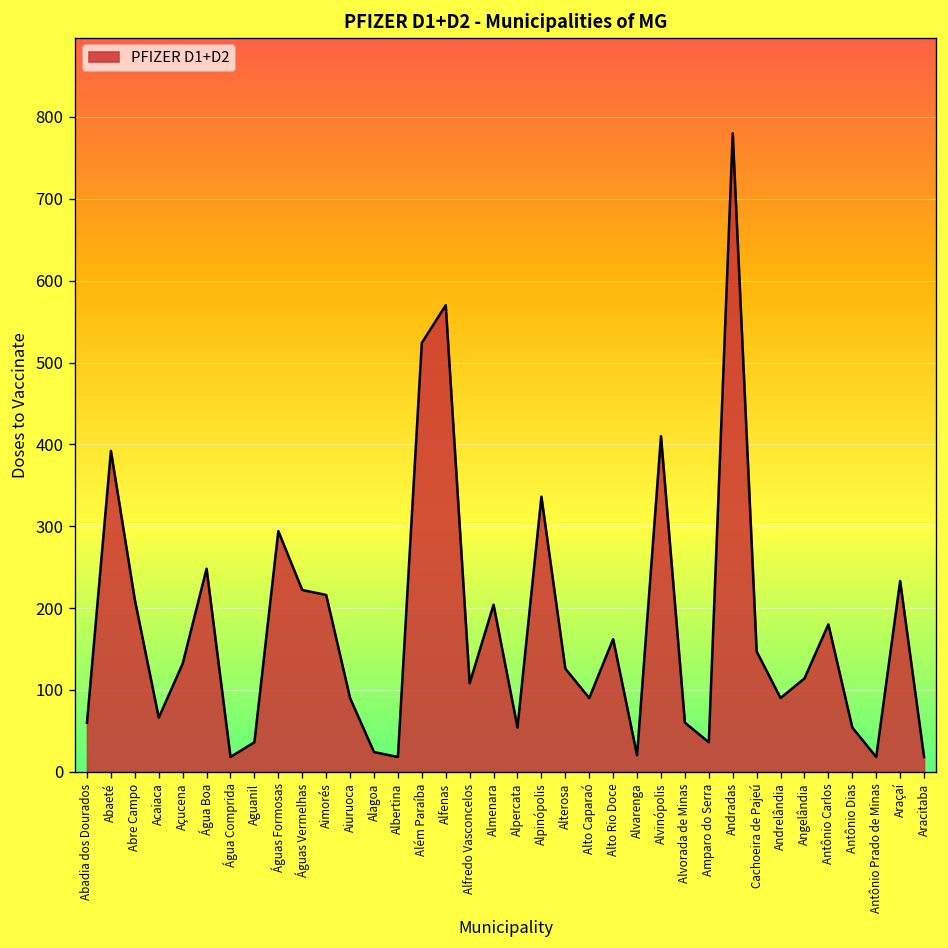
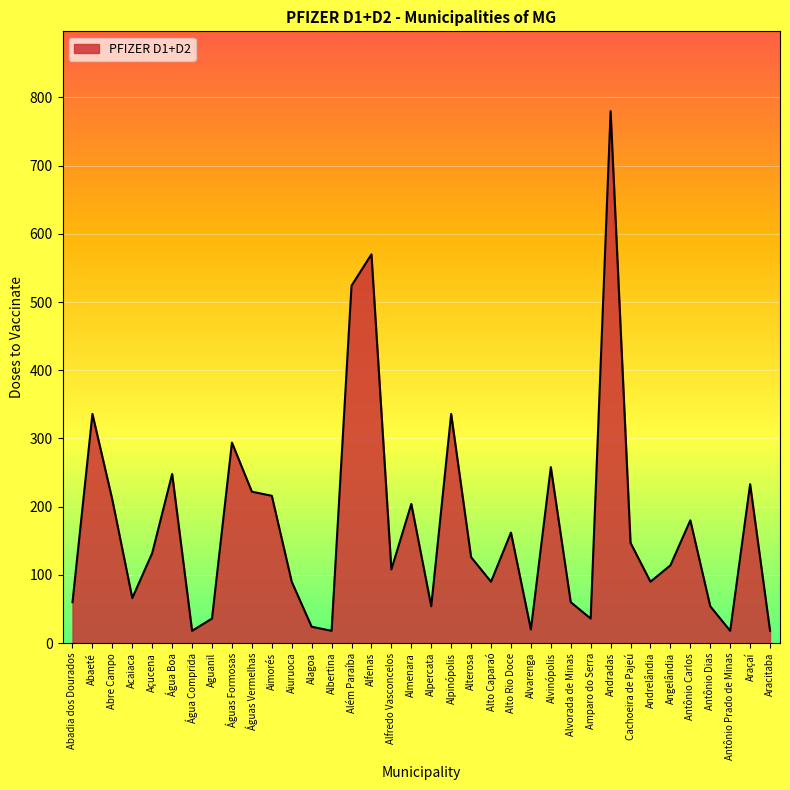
  {
    "Abadia dos Dourados": 60,
-   "Abaeté": 390,
+   "Abaeté": 340,
    "Abre Campo": 210,
    "Acaiaca": 70,
    "Açucena": 130,
    "Água Boa": 250,
    "Água Comprida": 20,
    "Aguanil": 40,
    "Águas Formosas": 290,
    "Águas Vermelhas": 220,
    "Aimorés": 220,
    "Aiuruoca": 90,
    "Alagoa": 20,
    "Albertina": 20,
    "Além Paraíba": 520,
    "Alfenas": 570,
    "Alfredo Vasconcelos": 110,
    "Almenara": 200,
    "Alpercata": 50,
    "Alpinópolis": 340,
    "Alterosa": 130,
    "Alto Caparaó": 90,
    "Alto Rio Doce": 160,
    "Alvarenga": 20,
-   "Alvinópolis": 410,
+   "Alvinópolis": 260,
    "Alvorada de Minas": 60,
    "Amparo do Serra": 40,
    "Andradas": 780,
    "Cachoeira de Pajeú": 150,
    "Andrelândia": 90,
    "Angelândia": 110,
    "Antônio Carlos": 180,
    "Antônio Dias": 50,
    "Antônio Prado de Minas": 20,
    "Araçaí": 230,
    "Aracitaba": 20
  }
